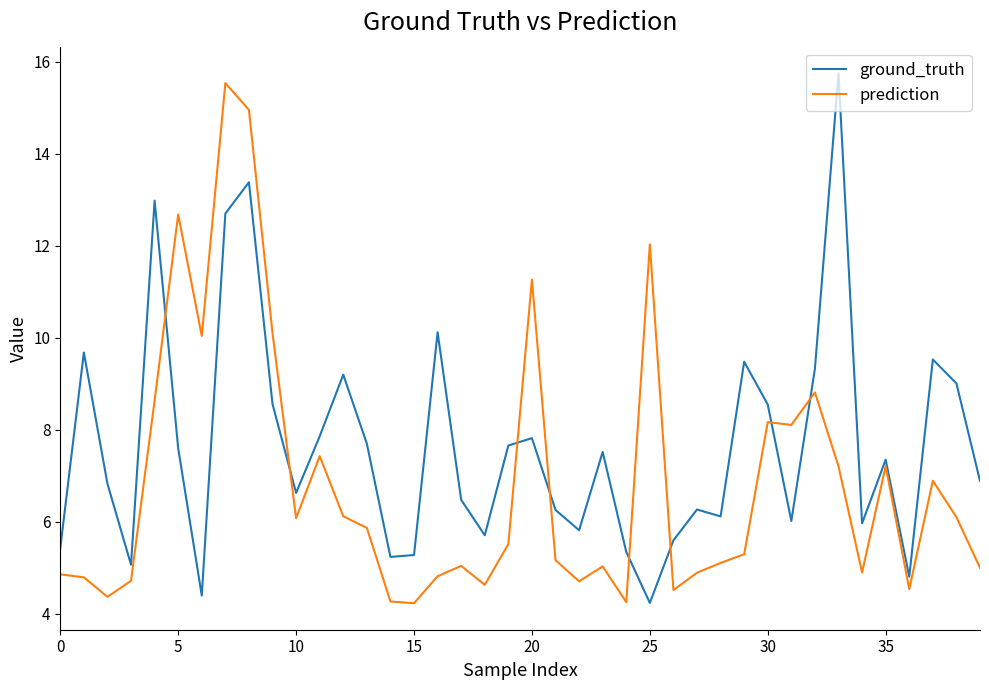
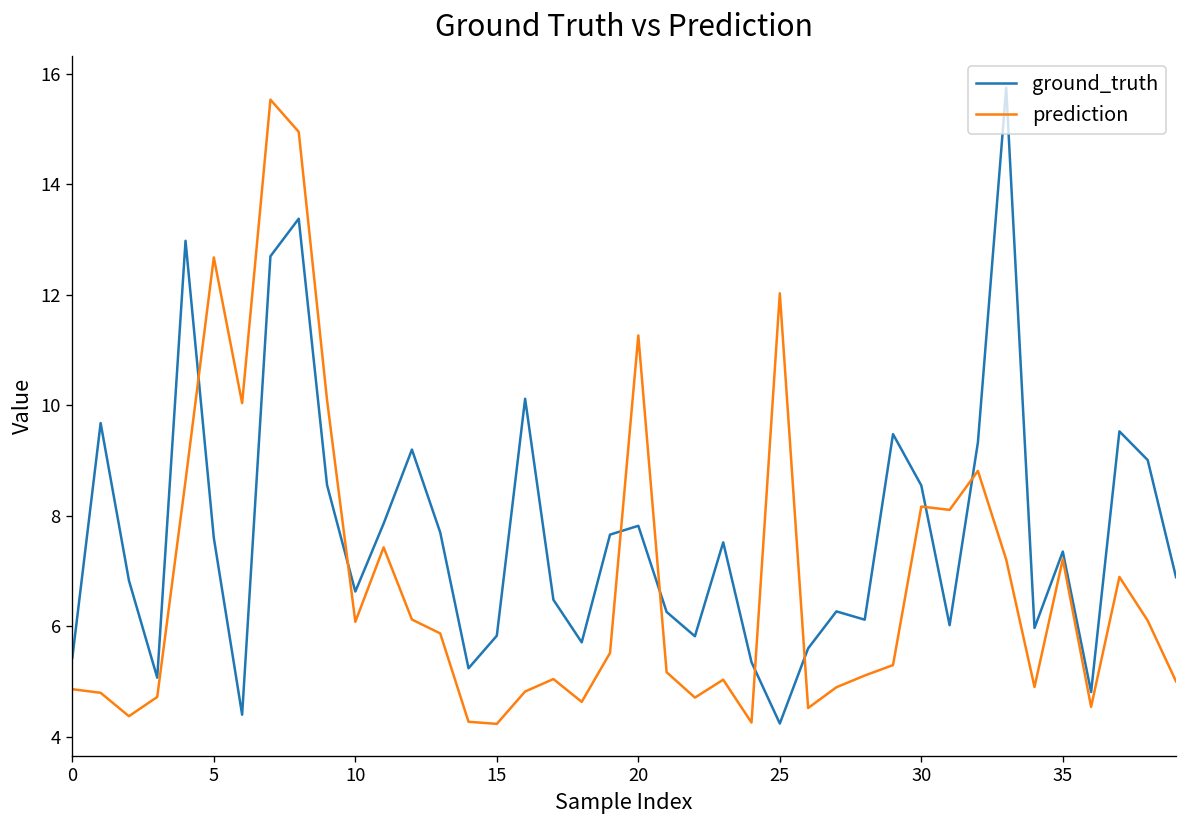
  {
    "ground_truth": {
      "0": 5.4,
      "5": 7.6,
      "10": 6.6,
-     "15": 5.3,
+     "15": 5.8,
      "20": 7.8,
      "25": 4.2,
      "30": 8.6,
      "35": 7.4
    },
    "prediction": {
      "0": 4.9,
      "5": 12.7,
      "10": 6.1,
      "15": 4.2,
      "20": 11.3,
      "25": 12.0,
      "30": 8.2,
      "35": 7.2
    }
  }
